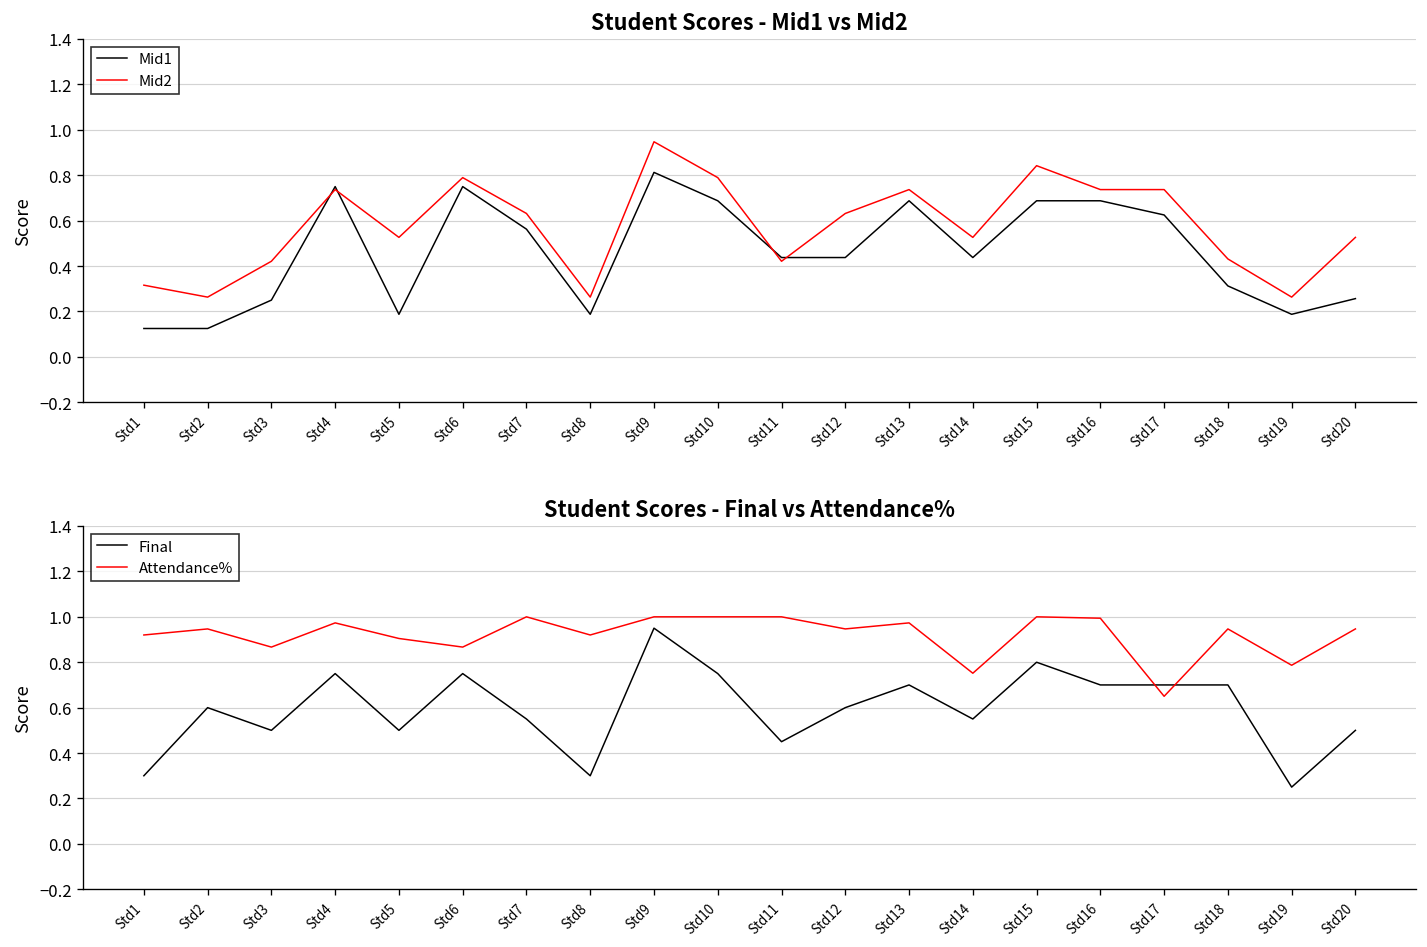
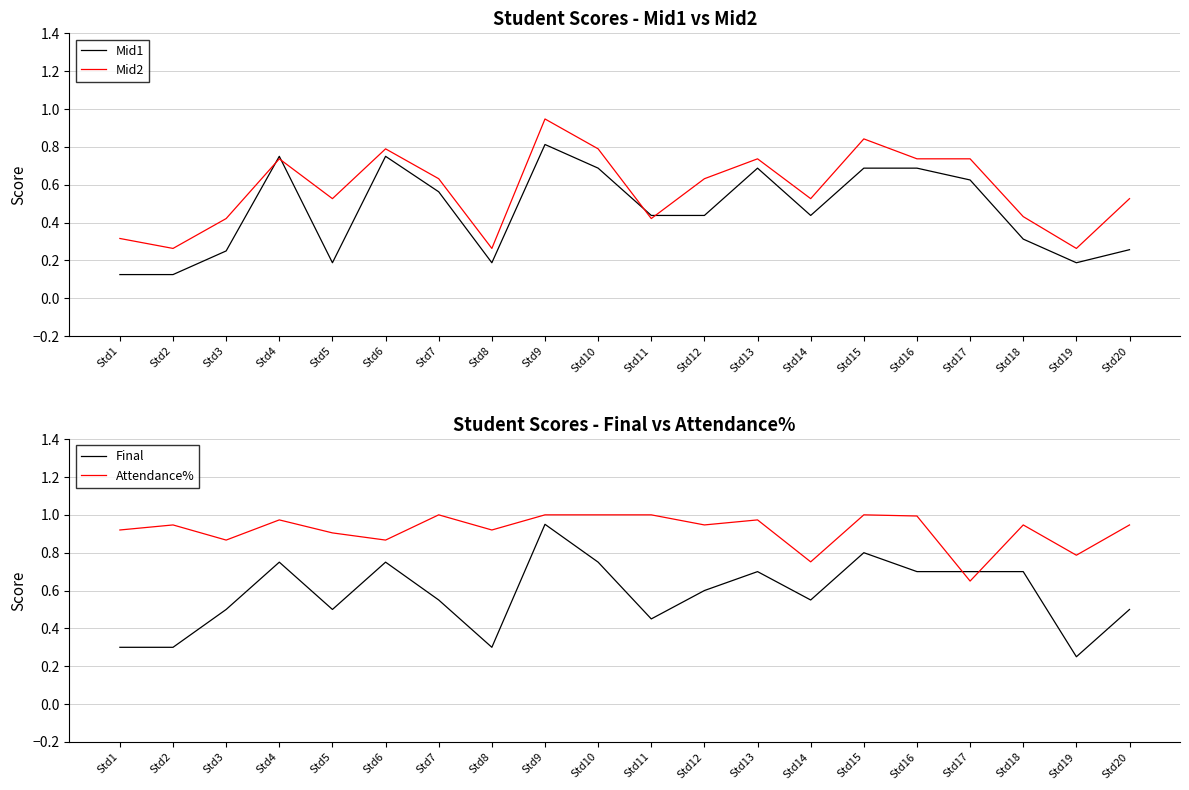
  {
    "Student Scores - Mid1 vs Mid2": {
      "Mid1": {
        "Std1": 0.13,
        "Std2": 0.13,
        "Std3": 0.25,
        "Std5": 0.19,
        "Std6": 0.75,
        "Std7": 0.56,
        "Std8": 0.19,
        "Std9": 0.81,
        "Std10": 0.69,
        "Std11": 0.44,
        "Std12": 0.44,
        "Std13": 0.69,
        "Std14": 0.44,
        "Std15": 0.69,
        "Std16": 0.69,
        "Std17": 0.63,
        "Std18": 0.31,
        "Std19": 0.19,
        "Std20": 0.26
      },
      "Mid2": {
        "Std1": 0.32,
        "Std2": 0.26,
        "Std3": 0.42,
        "Std5": 0.53,
        "Std6": 0.79,
        "Std7": 0.63,
        "Std8": 0.26,
        "Std9": 0.95,
        "Std10": 0.79,
        "Std11": 0.42,
        "Std12": 0.63,
        "Std13": 0.74,
        "Std14": 0.53,
        "Std15": 0.84,
        "Std16": 0.74,
        "Std17": 0.74,
        "Std18": 0.43,
        "Std19": 0.26,
        "Std20": 0.53
      }
    },
    "Student Scores - Final vs Attendance%": {
      "Final": {
        "Std1": 0.3,
-       "Std2": 0.6,
+       "Std2": 0.3,
        "Std3": 0.5,
        "Std4": 0.75,
        "Std5": 0.5,
        "Std6": 0.75,
        "Std7": 0.55,
        "Std8": 0.3,
        "Std9": 0.95,
        "Std10": 0.75,
        "Std11": 0.45,
        "Std12": 0.6,
        "Std13": 0.7,
        "Std14": 0.55,
        "Std15": 0.8,
        "Std16": 0.7,
        "Std17": 0.7,
        "Std18": 0.7,
        "Std19": 0.25,
        "Std20": 0.5
      },
      "Attendance%": {
        "Std1": 0.92,
        "Std2": 0.95,
        "Std3": 0.87,
        "Std4": 0.97,
        "Std5": 0.9,
        "Std6": 0.87,
        "Std7": 1.0,
        "Std8": 0.92,
        "Std9": 1.0,
        "Std10": 1.0,
        "Std11": 1.0,
        "Std12": 0.95,
        "Std13": 0.97,
        "Std14": 0.75,
        "Std15": 1.0,
        "Std16": 1.0,
        "Std17": 0.65,
        "Std18": 0.95,
        "Std19": 0.79,
        "Std20": 0.95
      }
    }
  }
